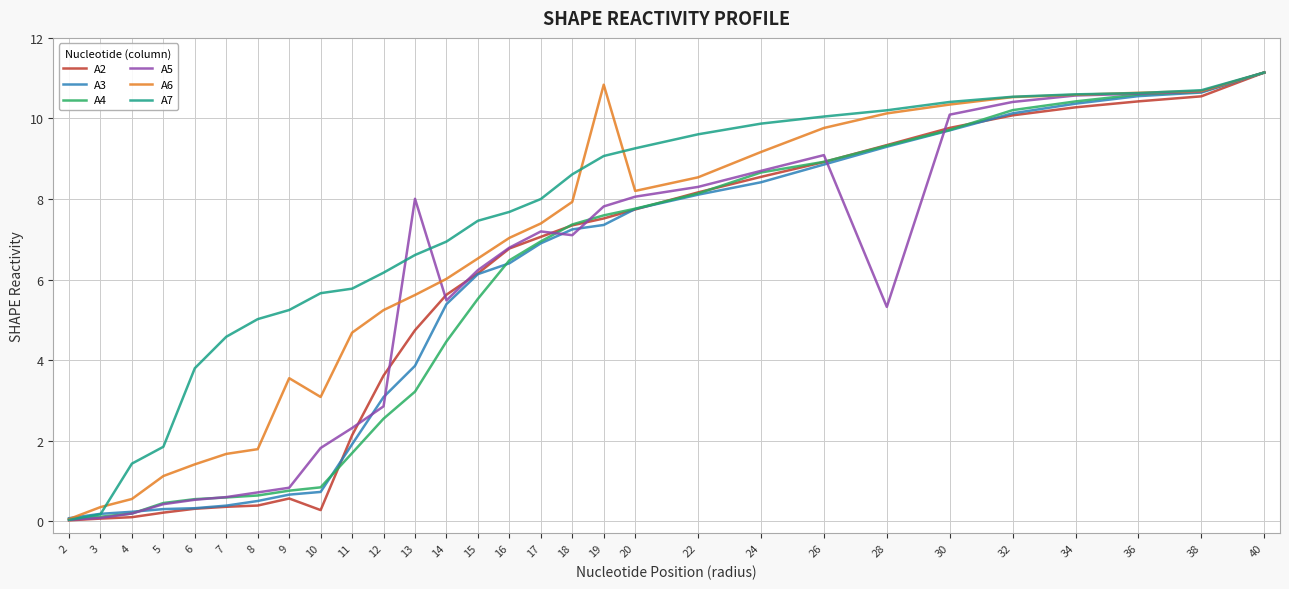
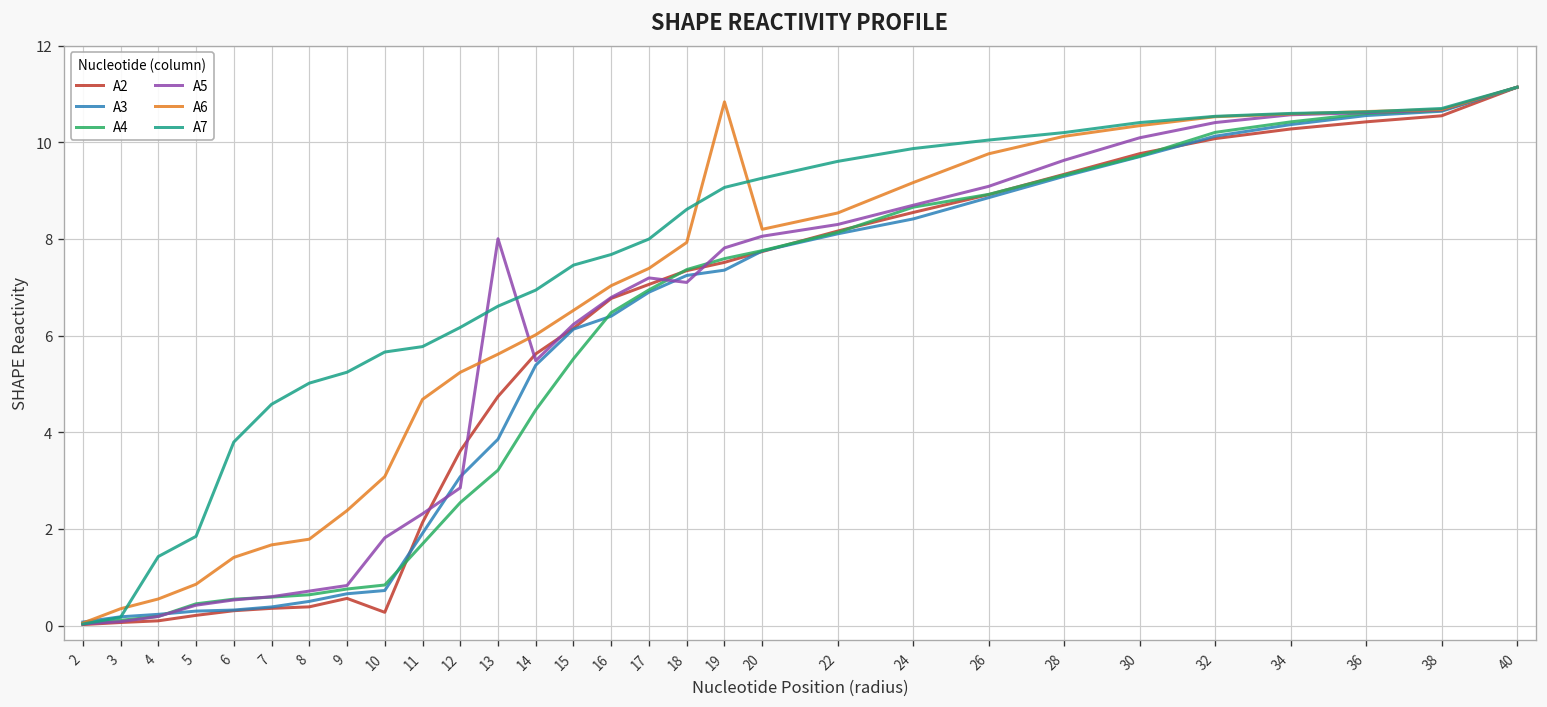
  {
    "A2": {
      "4": 0.1,
      "5": 0.2,
      "8": 0.4,
      "9": 0.6,
      "10": 0.3,
      "11": 2.1,
      "12": 3.6,
      "13": 4.7,
      "14": 5.6,
      "17": 7.1,
      "19": 7.5,
      "24": 8.5,
      "34": 10.3,
      "36": 10.4,
      "38": 10.5
    },
    "A3": {
      "5": 0.3,
      "8": 0.5,
      "9": 0.7,
      "10": 0.7,
      "11": 1.9,
      "12": 3.1,
      "13": 3.9,
      "14": 5.4,
      "16": 6.4,
      "18": 7.2,
      "19": 7.4,
      "24": 8.4
    },
    "A5": {
      "8": 0.7,
      "9": 0.8,
      "10": 1.8,
      "11": 2.3,
      "12": 2.9,
      "13": 8.0,
      "14": 5.5,
      "15": 6.2,
      "17": 7.2,
      "18": 7.1,
      "19": 7.8,
      "20": 8.1,
      "22": 8.3,
      "26": 9.1,
-     "28": 5.3,
+     "28": 9.6,
      "30": 10.1,
      "32": 10.4
    },
    "A6": {
      "3": 0.3,
      "4": 0.6,
-     "5": 1.1,
+     "5": 0.9,
      "6": 1.4,
      "7": 1.7,
      "8": 1.8,
-     "9": 3.6,
+     "9": 2.4,
      "10": 3.1,
      "11": 4.7,
      "12": 5.2,
      "13": 5.6,
      "14": 6.0,
      "15": 6.5,
      "16": 7.0,
      "17": 7.4,
      "18": 7.9,
      "19": 10.8,
      "20": 8.2,
      "22": 8.5,
      "24": 9.2,
      "26": 9.8,
      "28": 10.1
    }
  }
